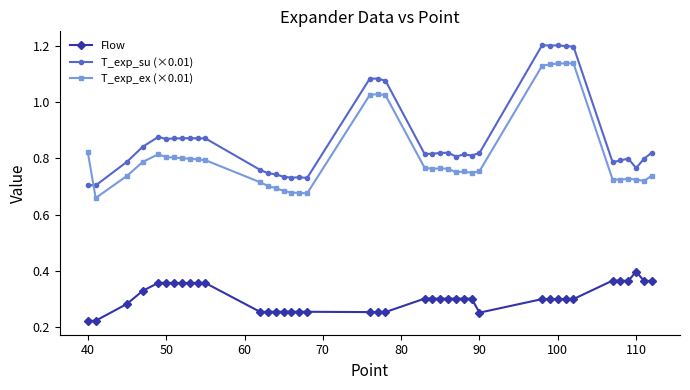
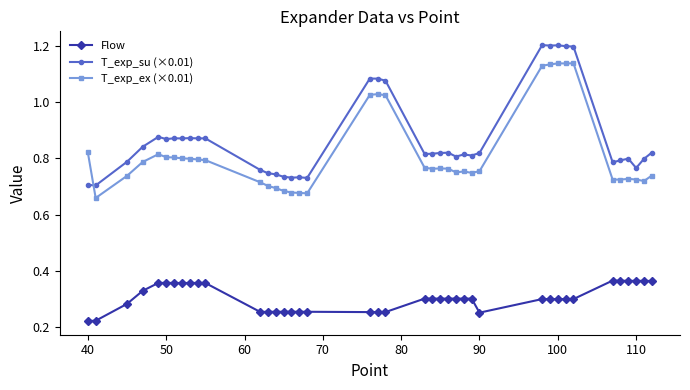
  {
    "Flow": {
      "40": 0.22,
      "50": 0.36,
      "90": 0.25,
      "100": 0.30,
-     "110": 0.40
+     "110": 0.36
    },
    "T_exp_su (×0.01)": {
      "40": 0.71,
      "50": 0.87,
      "90": 0.82,
      "100": 1.20,
      "110": 0.77
    },
    "T_exp_ex (×0.01)": {
      "40": 0.82,
      "50": 0.80,
      "90": 0.75,
      "100": 1.14,
      "110": 0.72
    }
  }
